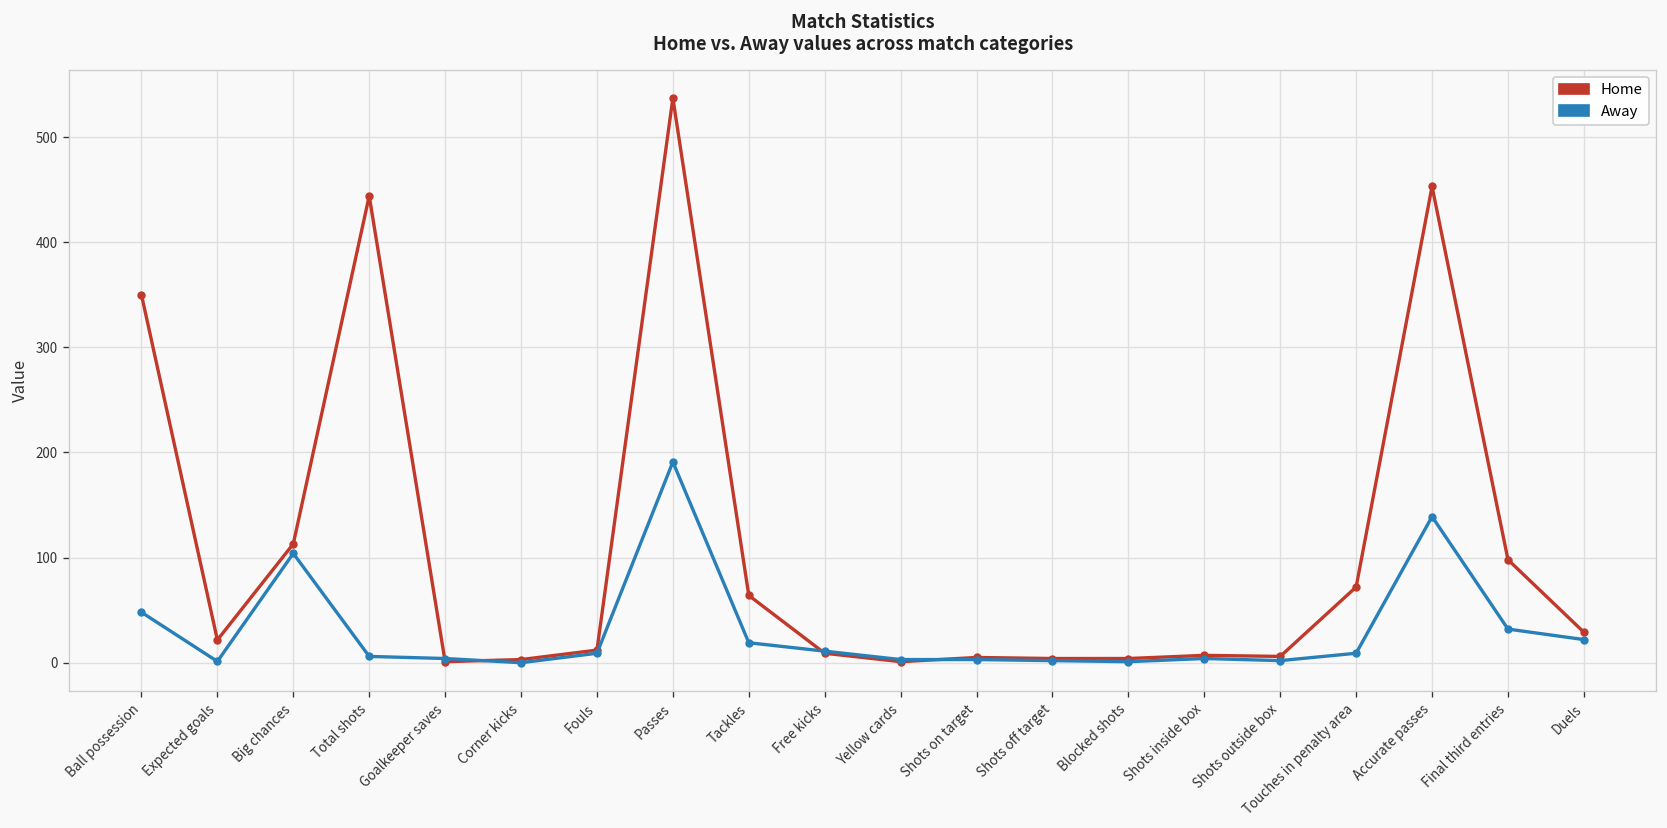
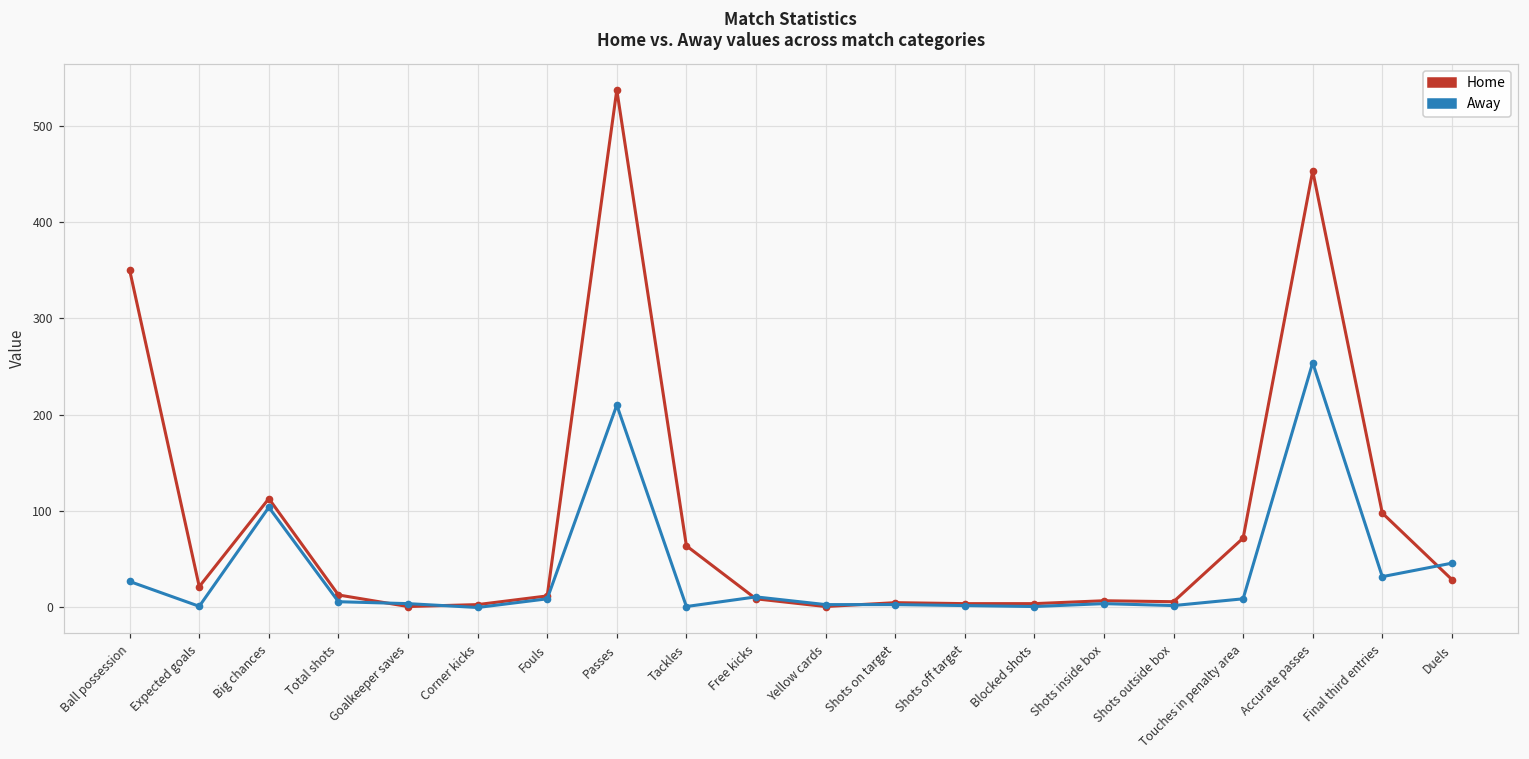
  {
    "Home": {
      "Ball possession": 350,
      "Expected goals": 20,
      "Big chances": 110,
-     "Total shots": 440,
+     "Total shots": 10,
      "Goalkeeper saves": 0,
      "Corner kicks": 0,
      "Fouls": 10,
      "Passes": 540,
      "Tackles": 60,
      "Blocked shots": 0,
      "Shots inside box": 10,
      "Shots outside box": 10,
      "Touches in penalty area": 70,
      "Accurate passes": 450,
      "Final third entries": 100,
      "Duels": 30
    },
    "Away": {
-     "Ball possession": 50,
+     "Ball possession": 30,
      "Expected goals": 0,
      "Big chances": 100,
      "Total shots": 10,
      "Goalkeeper saves": 0,
      "Corner kicks": 0,
      "Fouls": 10,
-     "Passes": 190,
-     "Tackles": 20,
+     "Passes": 210,
+     "Tackles": 0,
      "Blocked shots": 0,
      "Shots inside box": 0,
      "Shots outside box": 0,
      "Touches in penalty area": 10,
-     "Accurate passes": 140,
+     "Accurate passes": 250,
      "Final third entries": 30,
-     "Duels": 20
+     "Duels": 50
    }
  }
